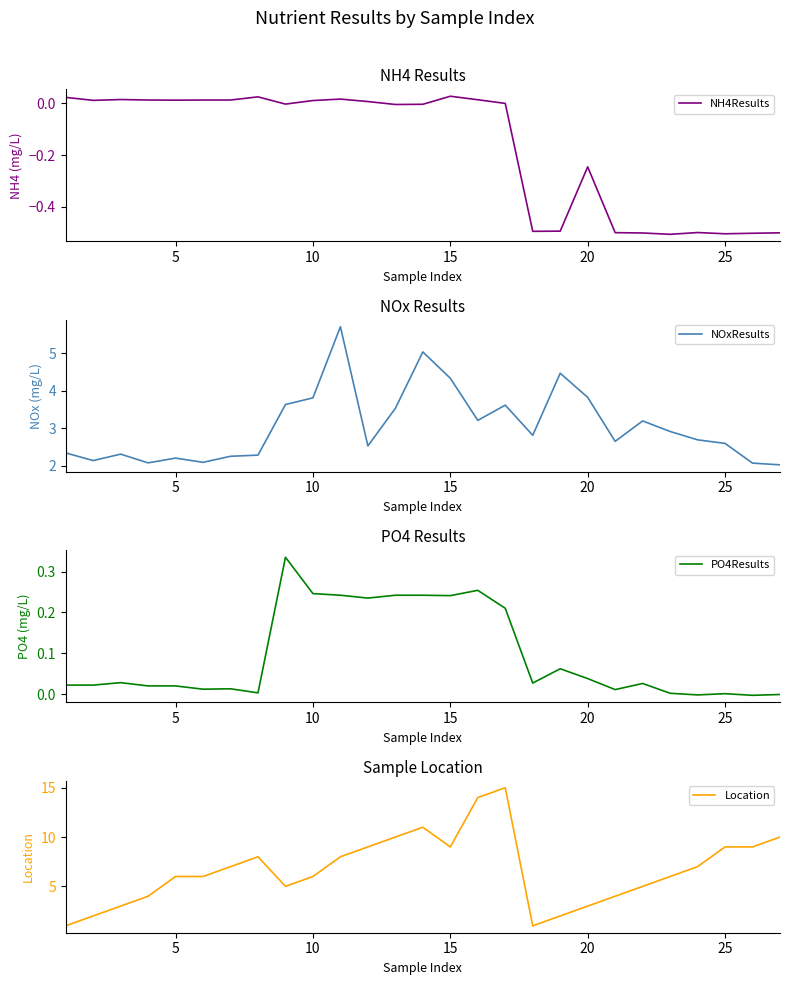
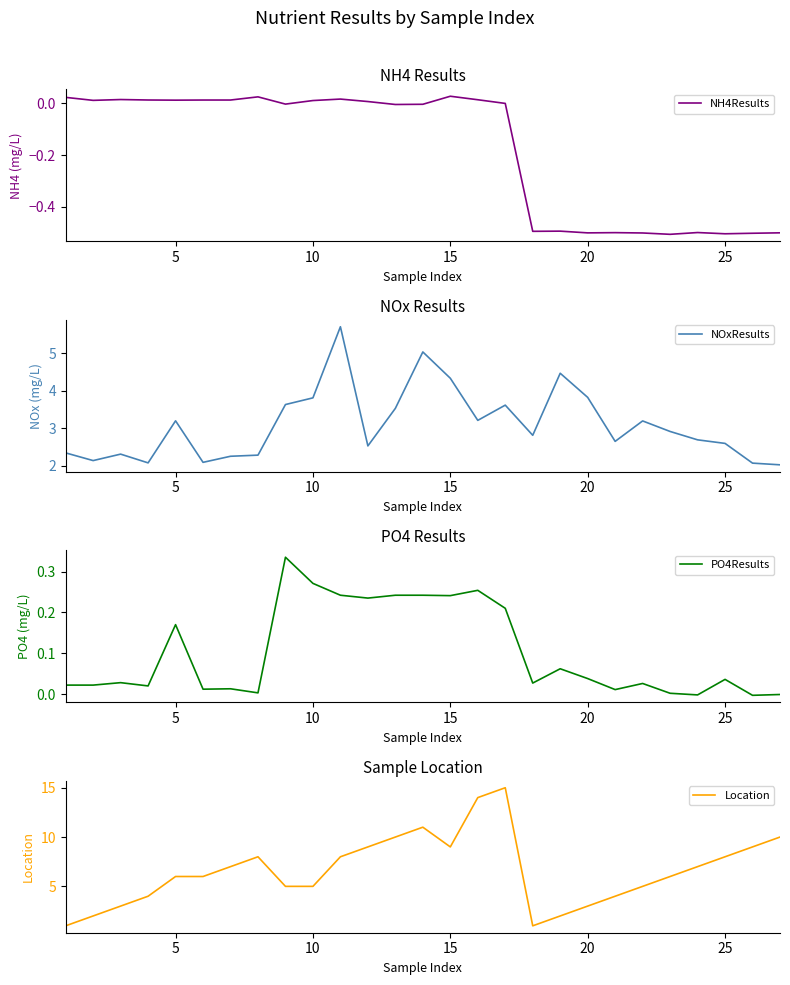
  {
    "NH4 Results": {
      "5": 0.01,
      "10": 0.01,
      "15": 0.03,
-     "20": -0.25,
+     "20": -0.50,
      "25": -0.51
    },
    "NOx Results": {
-     "5": 2.2,
+     "5": 3.2,
      "10": 3.8,
      "15": 4.3,
      "20": 3.8,
      "25": 2.6
    },
    "PO4 Results": {
-     "5": 0.02,
-     "10": 0.25,
+     "5": 0.17,
+     "10": 0.27,
      "15": 0.24,
      "20": 0.04,
-     "25": 0.00
+     "25": 0.04
    },
    "Sample Location": {
      "5": 6,
-     "10": 6,
+     "10": 5,
      "15": 9,
      "20": 3,
-     "25": 9
+     "25": 8
    }
  }
